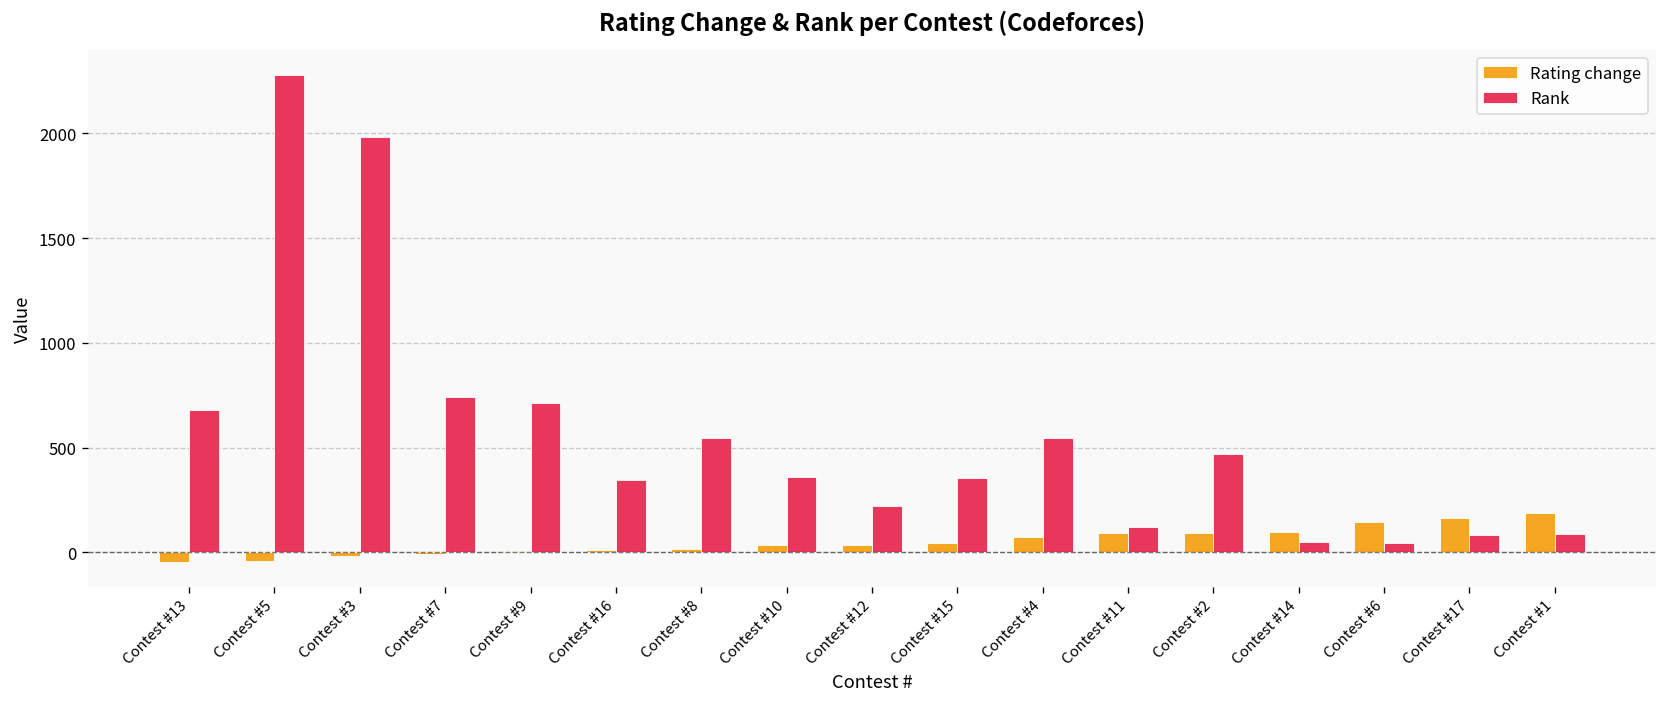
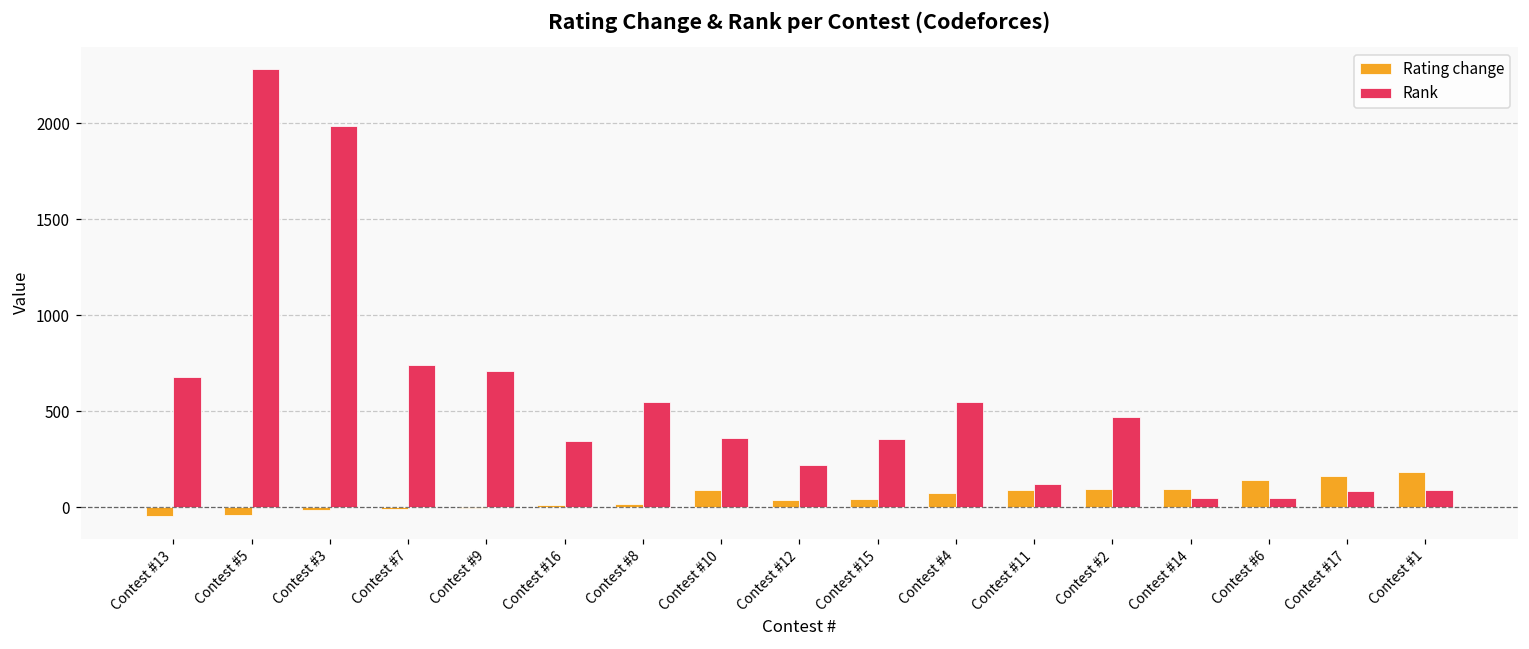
  {
    "Rating change": {
      "Contest #13": -50,
      "Contest #5": -40,
      "Contest #3": -20,
      "Contest #8": 20,
-     "Contest #10": 40,
+     "Contest #10": 90,
      "Contest #12": 40,
      "Contest #15": 40,
      "Contest #4": 80,
      "Contest #11": 90,
      "Contest #2": 90,
      "Contest #14": 100,
      "Contest #6": 140,
      "Contest #17": 160,
      "Contest #1": 190
    },
    "Rank": {
      "Contest #13": 680,
      "Contest #5": 2280,
      "Contest #3": 1980,
      "Contest #7": 740,
      "Contest #9": 710,
      "Contest #16": 350,
      "Contest #8": 550,
      "Contest #10": 360,
      "Contest #12": 220,
      "Contest #15": 350,
      "Contest #4": 550,
      "Contest #11": 120,
      "Contest #2": 470,
      "Contest #14": 50,
      "Contest #6": 50,
      "Contest #17": 90,
      "Contest #1": 90
    }
  }
